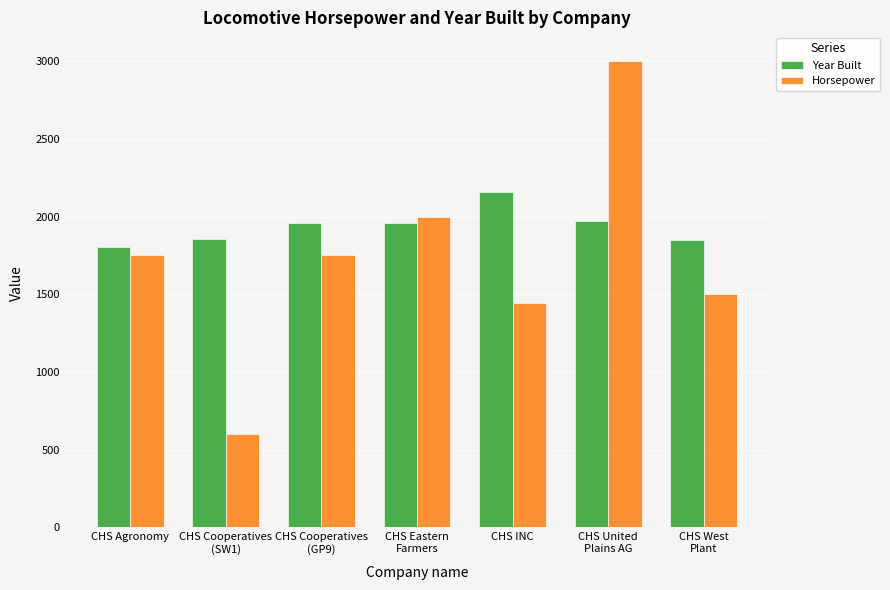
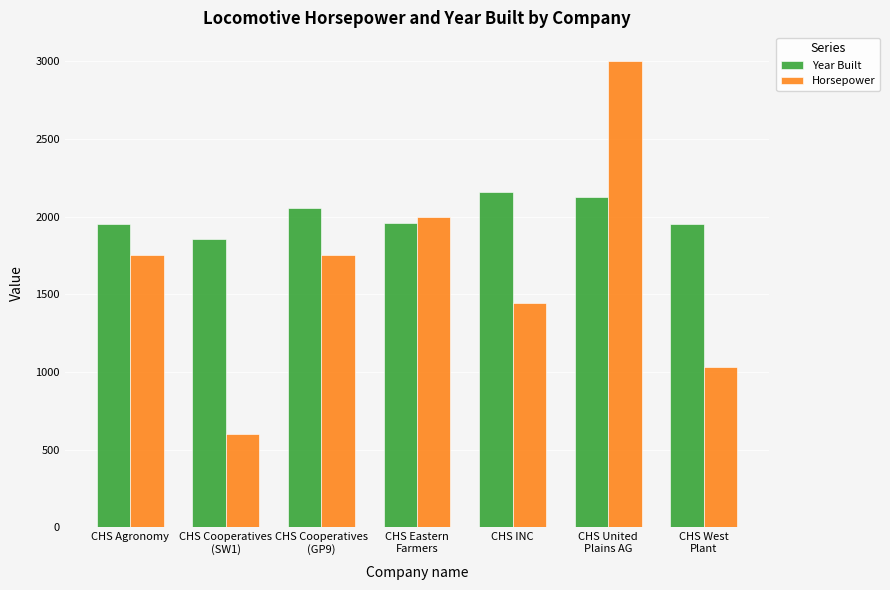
  {
    "Year Built": {
-     "CHS Agronomy": 1800,
+     "CHS Agronomy": 1950,
      "CHS Cooperatives (SW1)": 1850,
-     "CHS Cooperatives (GP9)": 1960,
+     "CHS Cooperatives (GP9)": 2050,
      "CHS Eastern Farmers": 1960,
      "CHS INC": 2160,
-     "CHS United Plains AG": 1970,
-     "CHS West Plant": 1850
+     "CHS United Plains AG": 2120,
+     "CHS West Plant": 1950
    },
    "Horsepower": {
      "CHS Agronomy": 1750,
      "CHS Cooperatives (SW1)": 600,
      "CHS Cooperatives (GP9)": 1750,
      "CHS Eastern Farmers": 2000,
      "CHS INC": 1450,
      "CHS United Plains AG": 3000,
-     "CHS West Plant": 1500
+     "CHS West Plant": 1040
    }
  }
